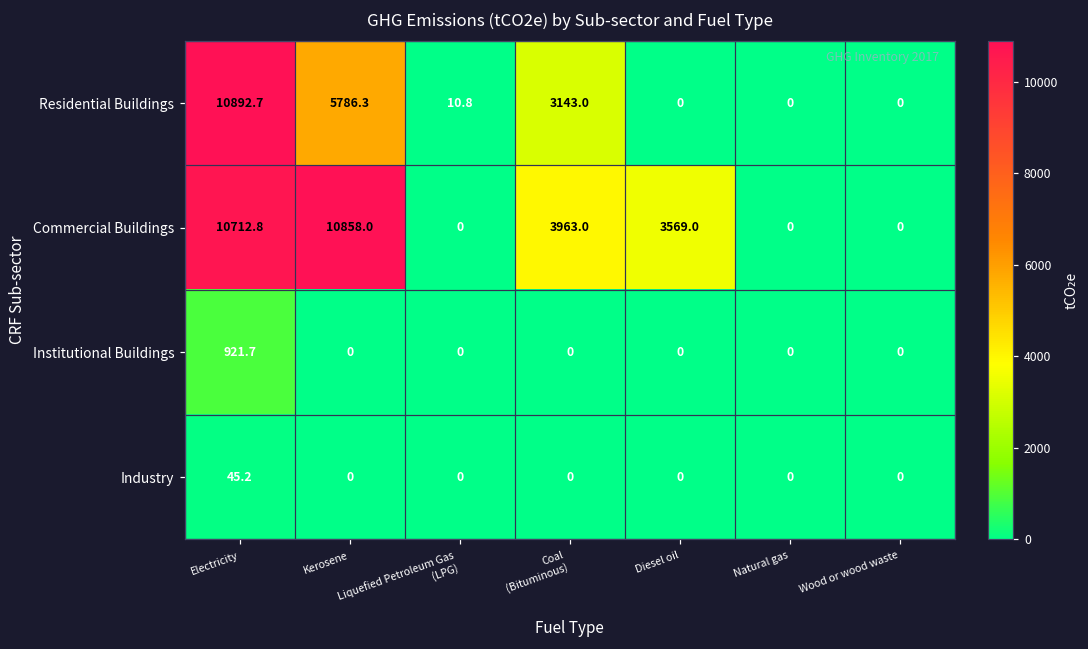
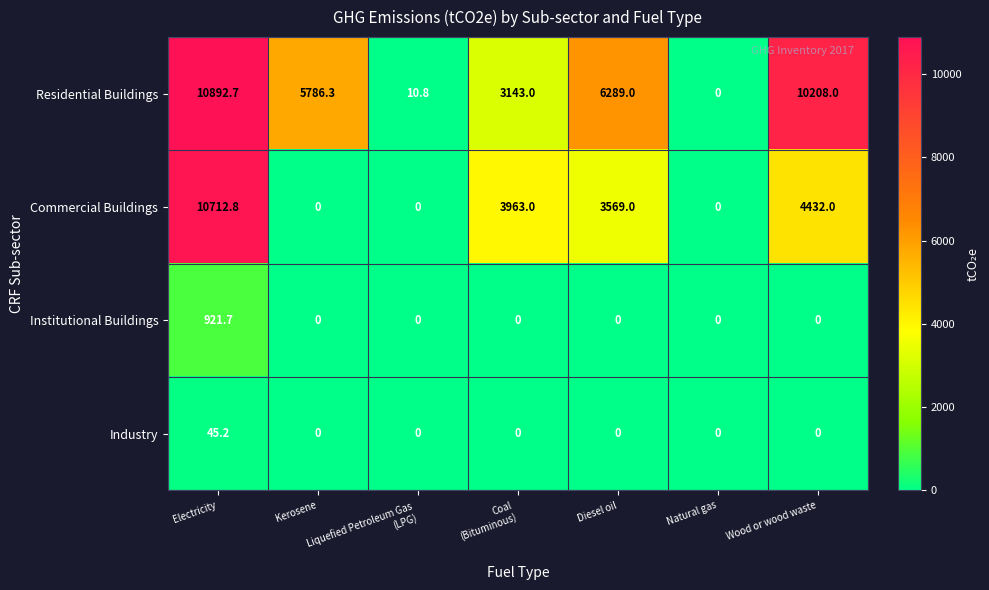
  {
    "Residential Buildings": {
      "Electricity": 10892.7,
      "Kerosene": 5786.3,
      "Liquefied Petroleum Gas (LPG)": 10.8,
      "Coal (Bituminous)": 3143.0,
-     "Diesel oil": 0,
+     "Diesel oil": 6289.0,
      "Natural gas": 0,
-     "Wood or wood waste": 0
+     "Wood or wood waste": 10208.0
    },
    "Commercial Buildings": {
      "Electricity": 10712.8,
-     "Kerosene": 10858.0,
+     "Kerosene": 0,
      "Liquefied Petroleum Gas (LPG)": 0,
      "Coal (Bituminous)": 3963.0,
      "Diesel oil": 3569.0,
      "Natural gas": 0,
-     "Wood or wood waste": 0
+     "Wood or wood waste": 4432.0
    },
    "Institutional Buildings": {
      "Electricity": 921.7,
      "Kerosene": 0,
      "Liquefied Petroleum Gas (LPG)": 0,
      "Coal (Bituminous)": 0,
      "Diesel oil": 0,
      "Natural gas": 0,
      "Wood or wood waste": 0
    },
    "Industry": {
      "Electricity": 45.2,
      "Kerosene": 0,
      "Liquefied Petroleum Gas (LPG)": 0,
      "Coal (Bituminous)": 0,
      "Diesel oil": 0,
      "Natural gas": 0,
      "Wood or wood waste": 0
    }
  }
